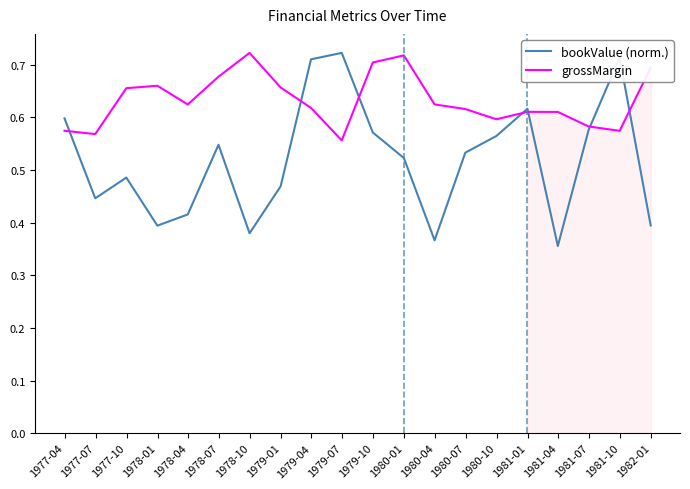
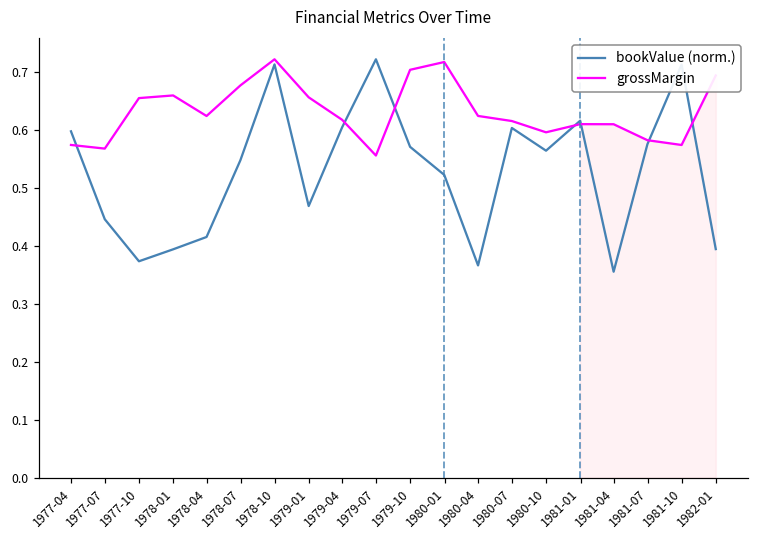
  {
    "bookValue (norm.)": {
      "1977-04": 0.60,
      "1977-07": 0.45,
-     "1977-10": 0.49,
+     "1977-10": 0.37,
      "1978-01": 0.39,
      "1978-04": 0.42,
      "1978-07": 0.55,
-     "1978-10": 0.38,
+     "1978-10": 0.71,
      "1979-01": 0.47,
-     "1979-04": 0.71,
+     "1979-04": 0.60,
      "1979-07": 0.72,
      "1979-10": 0.57,
      "1980-01": 0.52,
      "1980-04": 0.37,
-     "1980-07": 0.53,
+     "1980-07": 0.60,
      "1980-10": 0.56,
      "1981-01": 0.62,
      "1981-04": 0.36,
      "1981-07": 0.58,
      "1982-01": 0.39
    },
    "grossMargin": {
      "1977-04": 0.57,
      "1977-07": 0.57,
      "1977-10": 0.66,
      "1978-01": 0.66,
      "1978-04": 0.62,
      "1978-07": 0.68,
      "1978-10": 0.72,
      "1979-01": 0.66,
      "1979-04": 0.62,
      "1979-07": 0.56,
      "1979-10": 0.70,
      "1980-01": 0.72,
      "1980-04": 0.62,
      "1980-07": 0.62,
      "1980-10": 0.60
    }
  }
